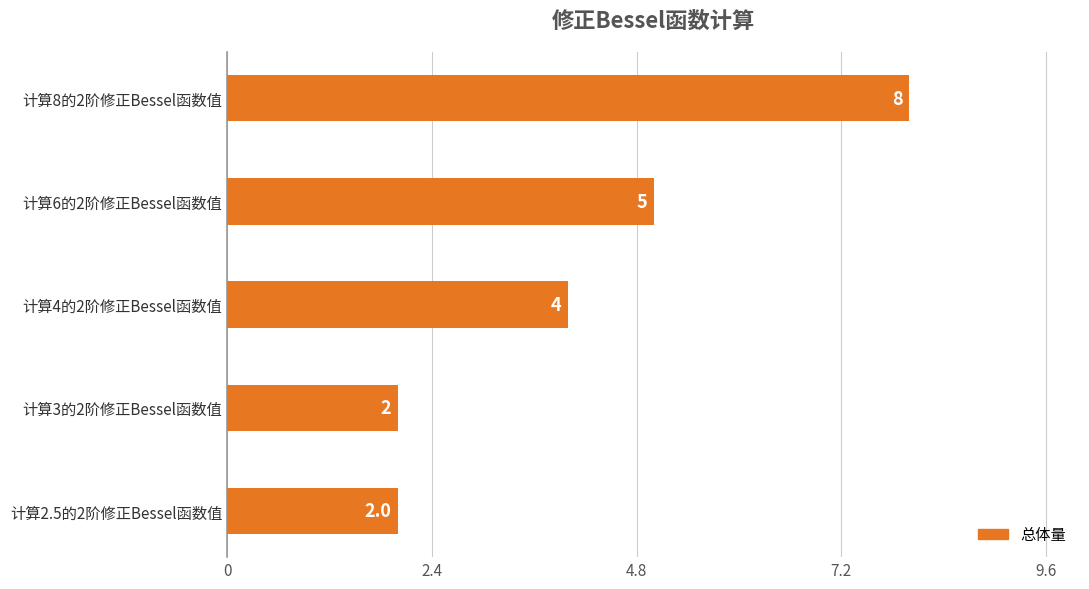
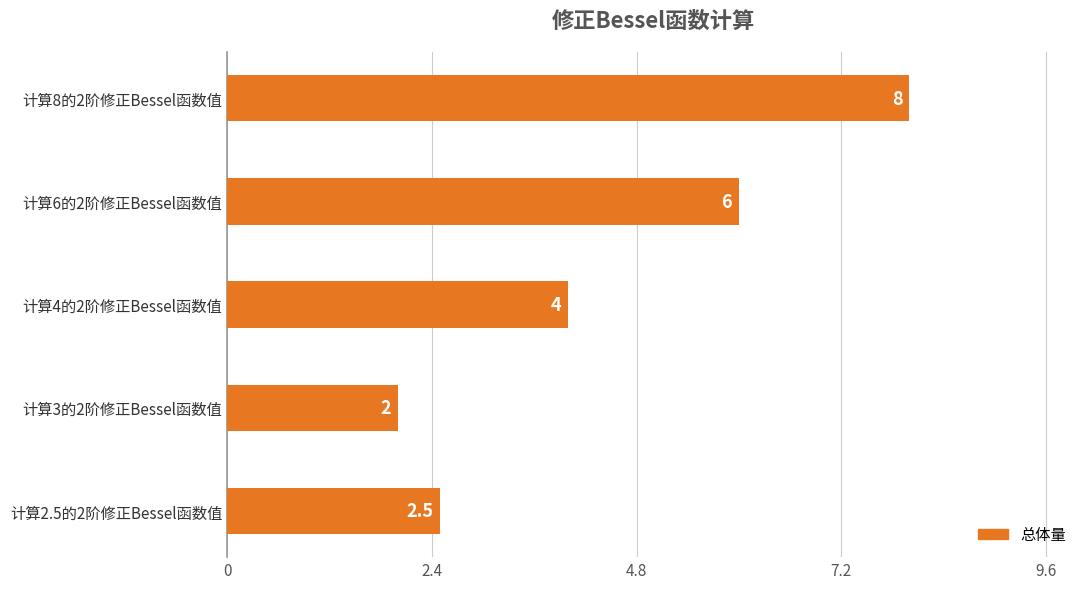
  {
    "计算8的2阶修正Bessel函数值": 8,
-   "计算6的2阶修正Bessel函数值": 5,
+   "计算6的2阶修正Bessel函数值": 6,
    "计算4的2阶修正Bessel函数值": 4,
    "计算3的2阶修正Bessel函数值": 2,
-   "计算2.5的2阶修正Bessel函数值": 2.0
+   "计算2.5的2阶修正Bessel函数值": 2.5
  }
